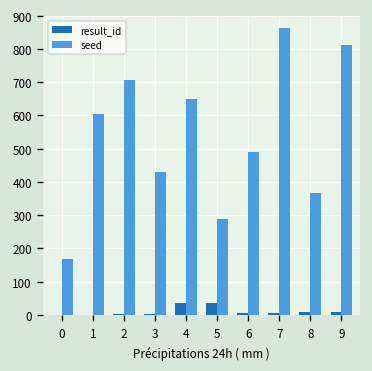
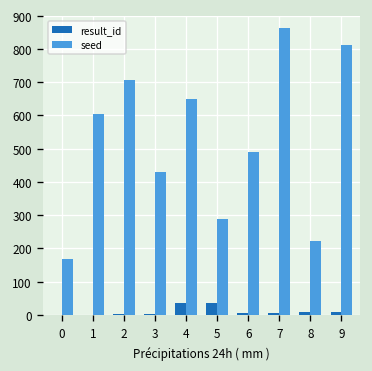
  {
    "result_id": {
      "0": 0,
      "4": 40,
      "5": 40
    },
    "seed": {
      "0": 170,
      "1": 610,
      "2": 710,
      "3": 430,
      "4": 650,
      "5": 290,
      "6": 490,
      "7": 860,
-     "8": 370,
+     "8": 220,
      "9": 810
    }
  }
